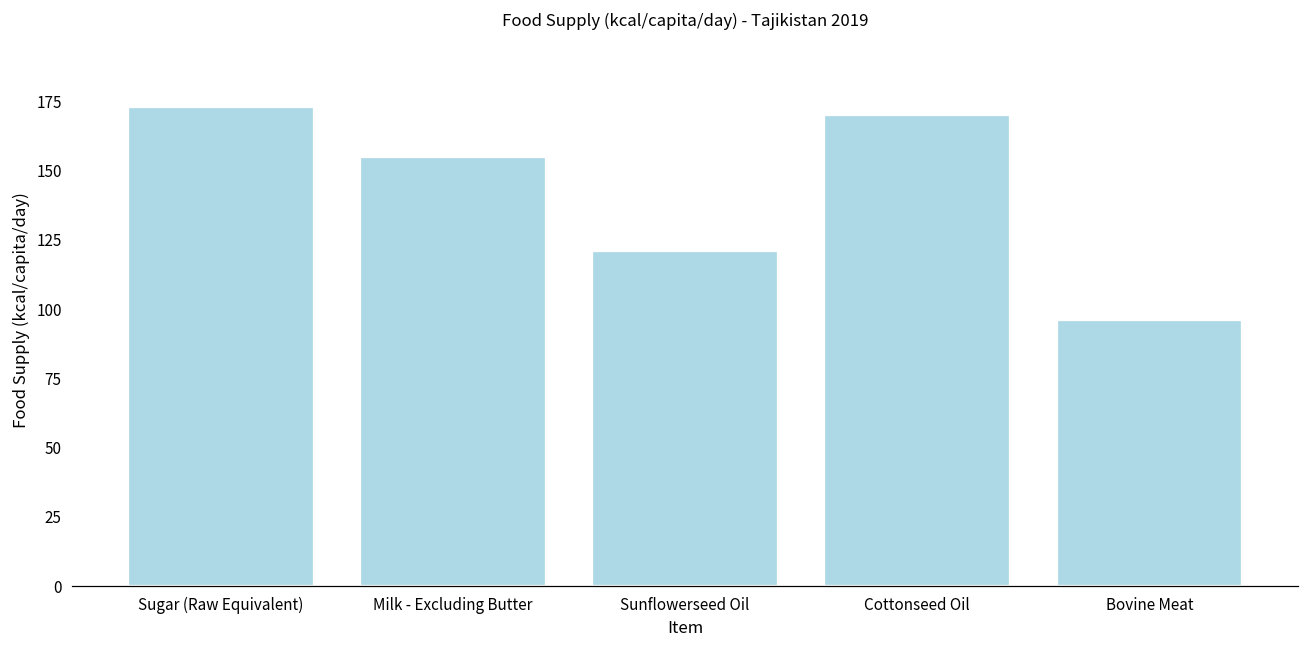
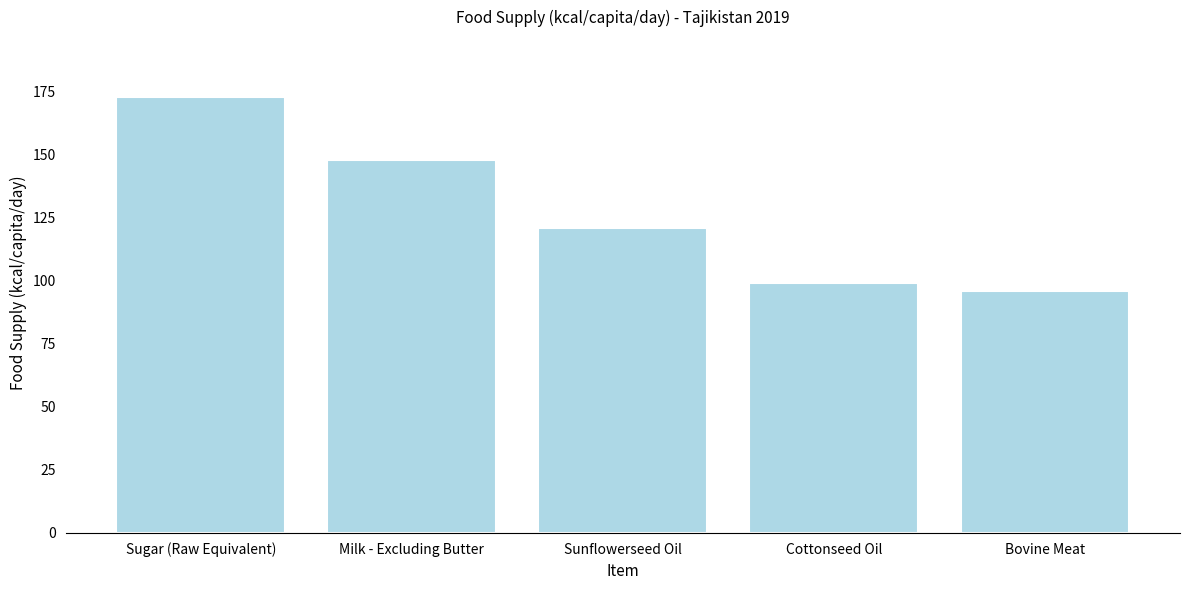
  {
    "Sugar (Raw Equivalent)": 173,
-   "Milk - Excluding Butter": 155,
+   "Milk - Excluding Butter": 148,
    "Sunflowerseed Oil": 121,
-   "Cottonseed Oil": 170,
+   "Cottonseed Oil": 99,
    "Bovine Meat": 96
  }
